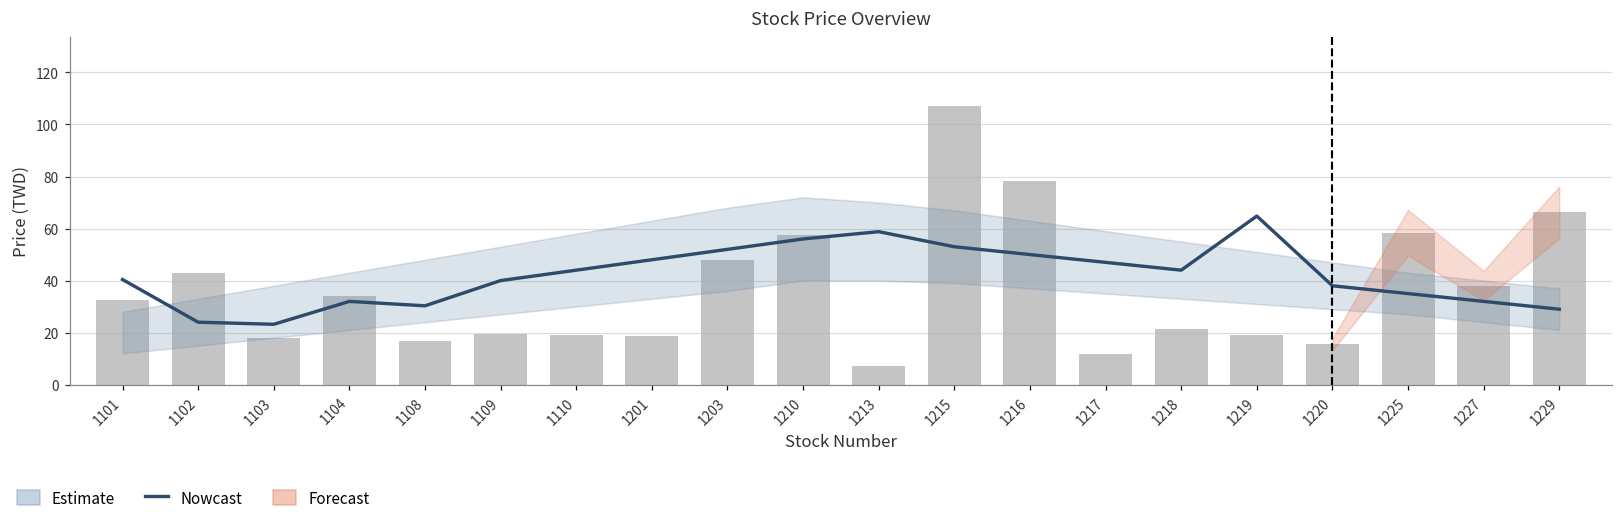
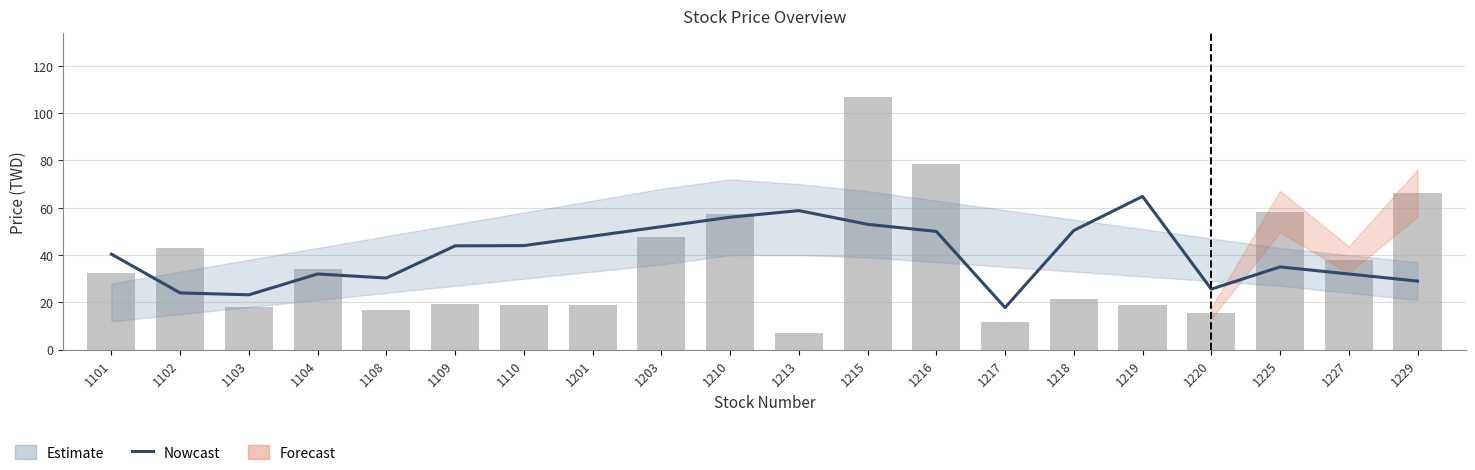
  {
    "Nowcast": {
      "1101": 40,
      "1102": 24,
      "1103": 23,
      "1104": 32,
      "1108": 30,
-     "1109": 40,
+     "1109": 44,
      "1110": 44,
      "1201": 48,
      "1203": 52,
      "1210": 56,
      "1213": 59,
      "1215": 53,
      "1216": 50,
-     "1217": 47,
-     "1218": 44,
+     "1217": 18,
+     "1218": 50,
      "1219": 65,
-     "1220": 38,
+     "1220": 26,
      "1225": 35,
      "1227": 32,
      "1229": 29
    }
  }
